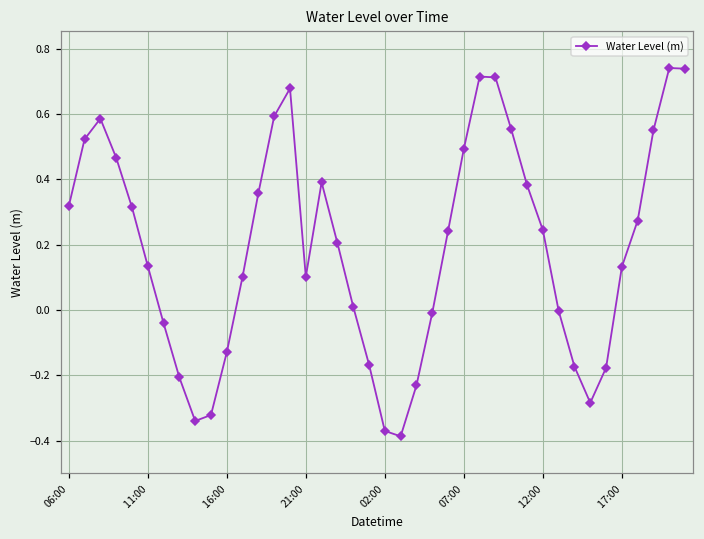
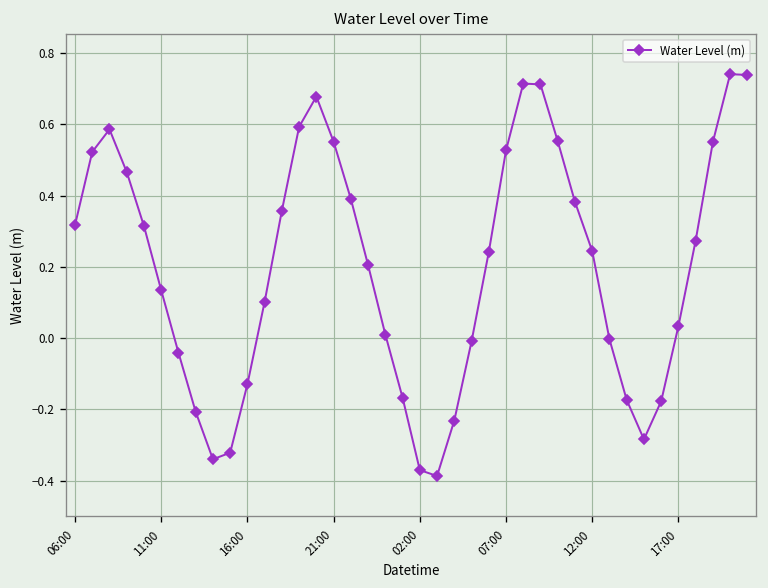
  {
    "06:00": 0.32,
    "11:00": 0.13,
    "16:00": -0.13,
-   "21:00": 0.10,
+   "21:00": 0.55,
    "02:00": -0.37,
-   "07:00": 0.49,
+   "07:00": 0.53,
    "12:00": 0.24,
-   "17:00": 0.13
+   "17:00": 0.03
  }
